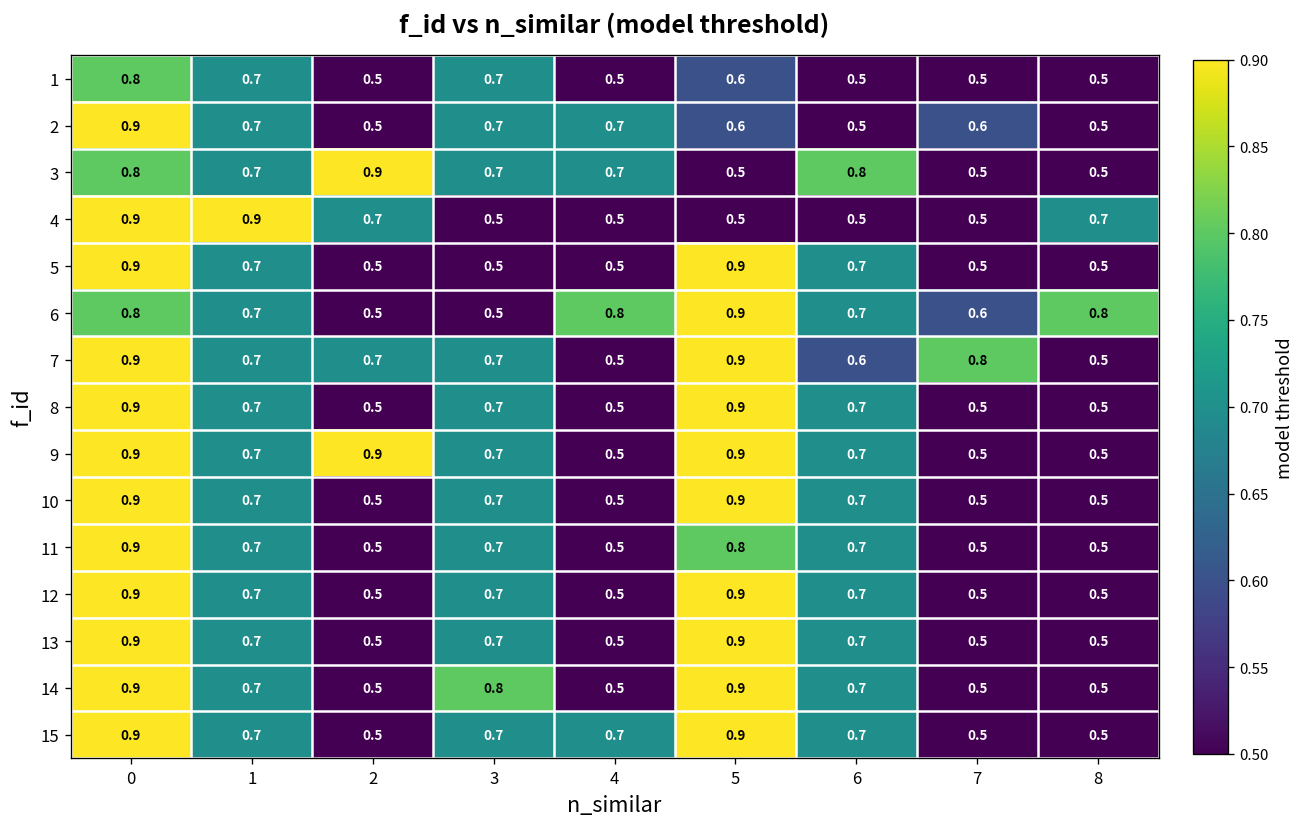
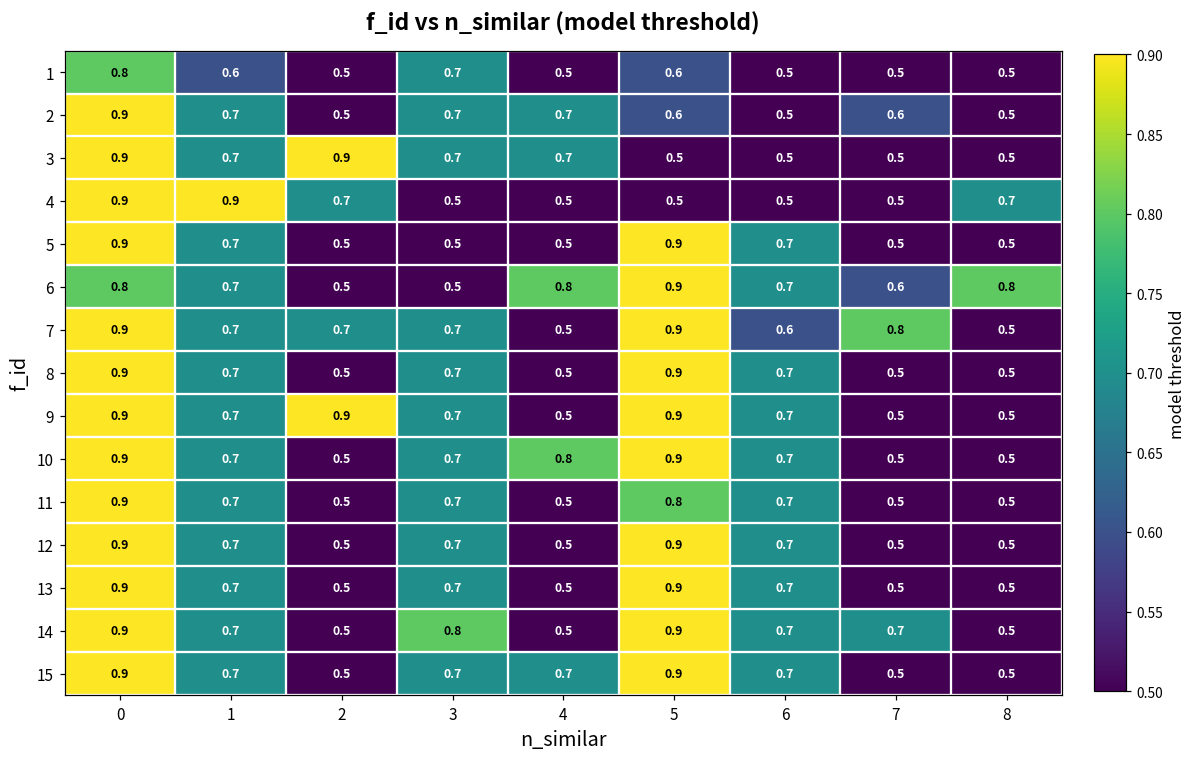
  {
    "1": {
      "0": 0.8,
-     "1": 0.7,
+     "1": 0.6,
      "2": 0.5,
      "3": 0.7,
      "4": 0.5,
      "5": 0.6,
      "6": 0.5,
      "7": 0.5,
      "8": 0.5
    },
    "2": {
      "0": 0.9,
      "1": 0.7,
      "2": 0.5,
      "3": 0.7,
      "4": 0.7,
      "5": 0.6,
      "6": 0.5,
      "7": 0.6,
      "8": 0.5
    },
    "3": {
-     "0": 0.8,
+     "0": 0.9,
      "1": 0.7,
      "2": 0.9,
      "3": 0.7,
      "4": 0.7,
      "5": 0.5,
-     "6": 0.8,
+     "6": 0.5,
      "7": 0.5,
      "8": 0.5
    },
    "4": {
      "0": 0.9,
      "1": 0.9,
      "2": 0.7,
      "3": 0.5,
      "4": 0.5,
      "5": 0.5,
      "6": 0.5,
      "7": 0.5,
      "8": 0.7
    },
    "5": {
      "0": 0.9,
      "1": 0.7,
      "2": 0.5,
      "3": 0.5,
      "4": 0.5,
      "5": 0.9,
      "6": 0.7,
      "7": 0.5,
      "8": 0.5
    },
    "6": {
      "0": 0.8,
      "1": 0.7,
      "2": 0.5,
      "3": 0.5,
      "4": 0.8,
      "5": 0.9,
      "6": 0.7,
      "7": 0.6,
      "8": 0.8
    },
    "7": {
      "0": 0.9,
      "1": 0.7,
      "2": 0.7,
      "3": 0.7,
      "4": 0.5,
      "5": 0.9,
      "6": 0.6,
      "7": 0.8,
      "8": 0.5
    },
    "8": {
      "0": 0.9,
      "1": 0.7,
      "2": 0.5,
      "3": 0.7,
      "4": 0.5,
      "5": 0.9,
      "6": 0.7,
      "7": 0.5,
      "8": 0.5
    },
    "9": {
      "0": 0.9,
      "1": 0.7,
      "2": 0.9,
      "3": 0.7,
      "4": 0.5,
      "5": 0.9,
      "6": 0.7,
      "7": 0.5,
      "8": 0.5
    },
    "10": {
      "0": 0.9,
      "1": 0.7,
      "2": 0.5,
      "3": 0.7,
-     "4": 0.5,
+     "4": 0.8,
      "5": 0.9,
      "6": 0.7,
      "7": 0.5,
      "8": 0.5
    },
    "11": {
      "0": 0.9,
      "1": 0.7,
      "2": 0.5,
      "3": 0.7,
      "4": 0.5,
      "5": 0.8,
      "6": 0.7,
      "7": 0.5,
      "8": 0.5
    },
    "12": {
      "0": 0.9,
      "1": 0.7,
      "2": 0.5,
      "3": 0.7,
      "4": 0.5,
      "5": 0.9,
      "6": 0.7,
      "7": 0.5,
      "8": 0.5
    },
    "13": {
      "0": 0.9,
      "1": 0.7,
      "2": 0.5,
      "3": 0.7,
      "4": 0.5,
      "5": 0.9,
      "6": 0.7,
      "7": 0.5,
      "8": 0.5
    },
    "14": {
      "0": 0.9,
      "1": 0.7,
      "2": 0.5,
      "3": 0.8,
      "4": 0.5,
      "5": 0.9,
      "6": 0.7,
-     "7": 0.5,
+     "7": 0.7,
      "8": 0.5
    },
    "15": {
      "0": 0.9,
      "1": 0.7,
      "2": 0.5,
      "3": 0.7,
      "4": 0.7,
      "5": 0.9,
      "6": 0.7,
      "7": 0.5,
      "8": 0.5
    }
  }
